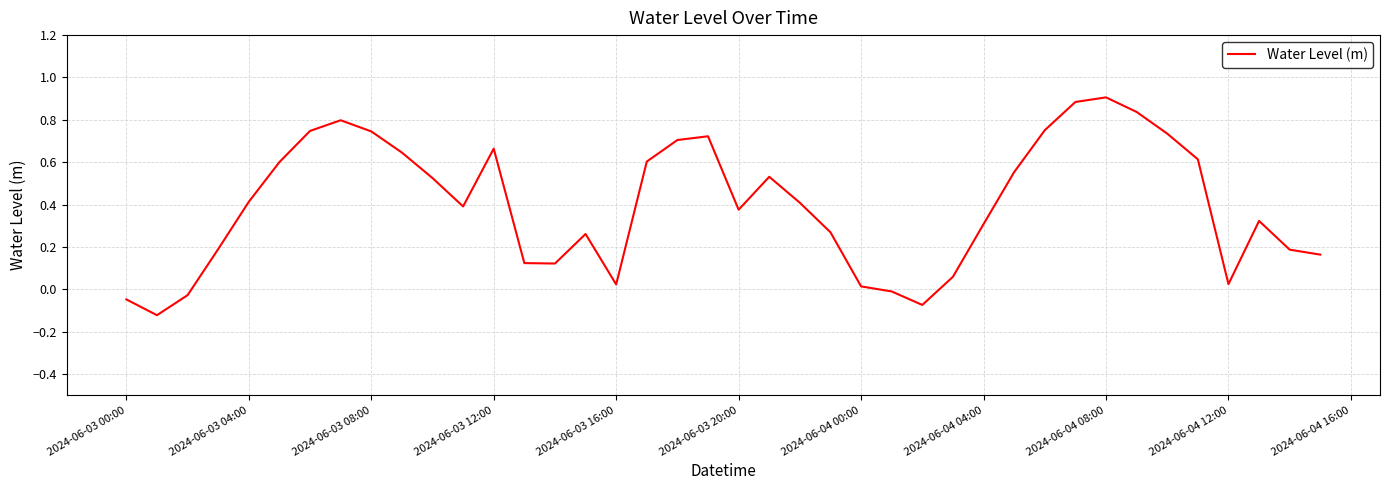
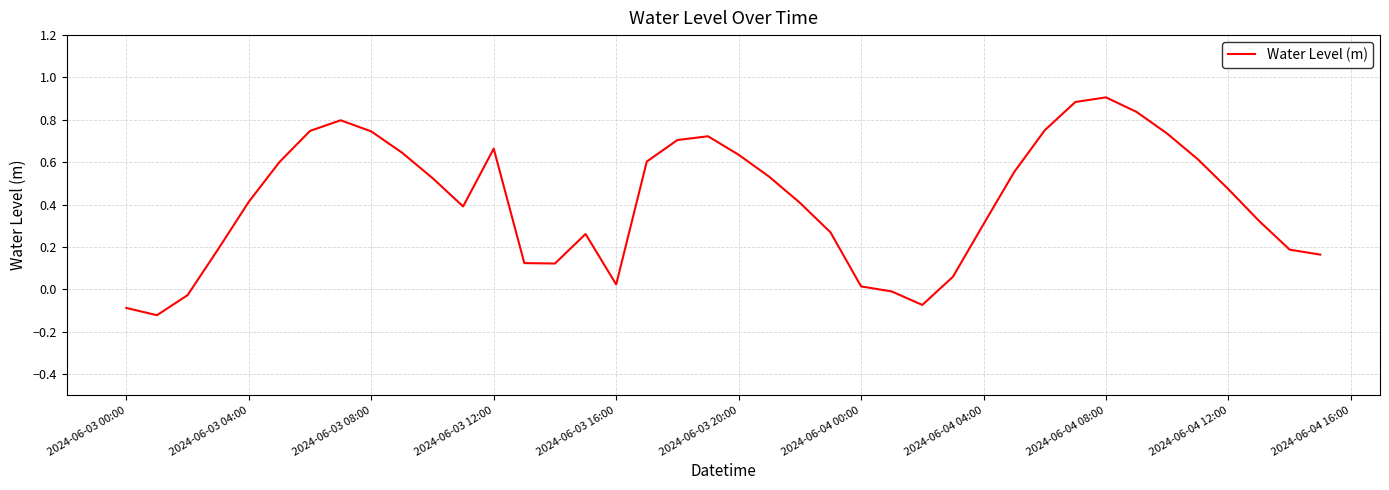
  {
-   "2024-06-03 00:00": -0.05,
+   "2024-06-03 00:00": -0.09,
    "2024-06-03 04:00": 0.41,
    "2024-06-03 08:00": 0.75,
    "2024-06-03 12:00": 0.66,
    "2024-06-03 16:00": 0.02,
-   "2024-06-03 20:00": 0.38,
+   "2024-06-03 20:00": 0.64,
    "2024-06-04 00:00": 0.01,
    "2024-06-04 04:00": 0.31,
    "2024-06-04 08:00": 0.91,
-   "2024-06-04 12:00": 0.02
+   "2024-06-04 12:00": 0.47
  }
